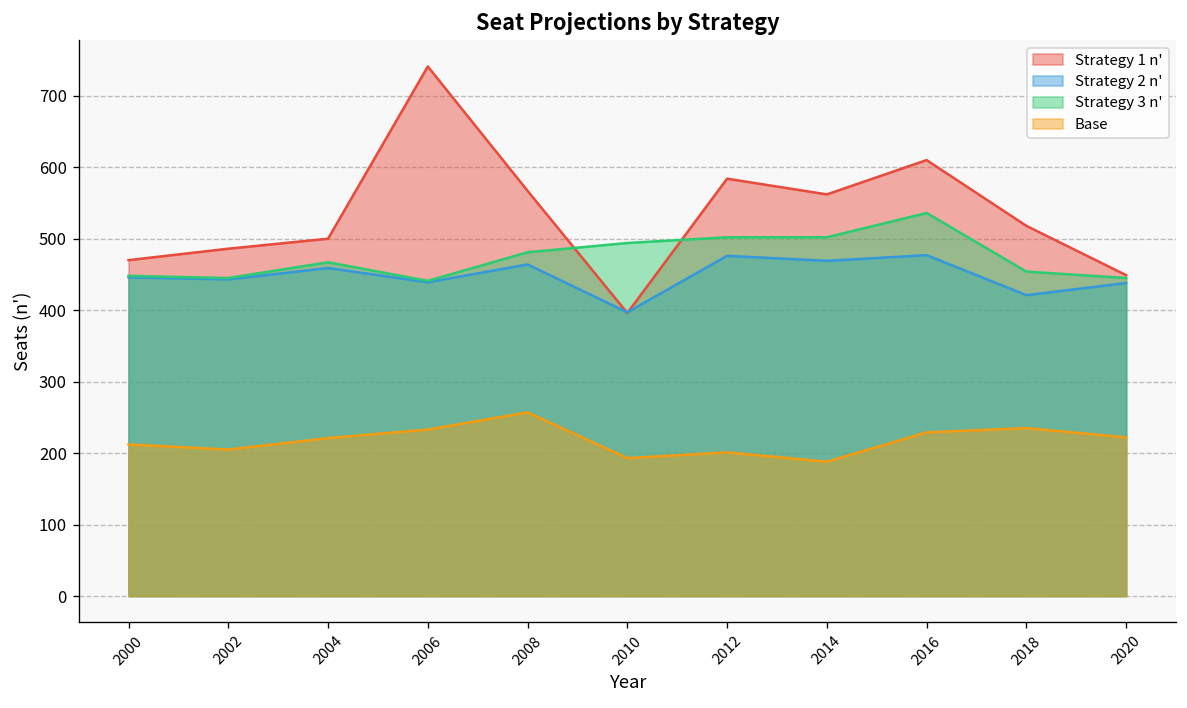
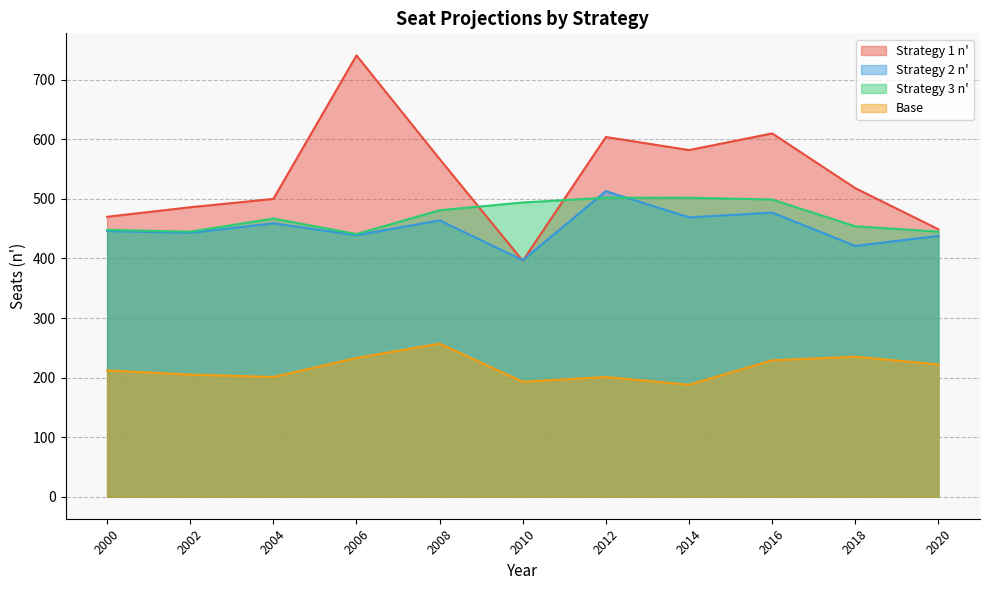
  {
    "Strategy 1 n'": {
      "2000": 470,
      "2002": 490,
      "2004": 500,
      "2006": 740,
      "2008": 570,
-     "2012": 580,
-     "2014": 560,
+     "2012": 600,
+     "2014": 580,
      "2016": 610,
      "2018": 520
    },
    "Strategy 2 n'": {
      "2004": 460,
      "2008": 460,
-     "2012": 480,
+     "2012": 510,
      "2014": 470,
      "2016": 480,
      "2018": 420,
      "2020": 440
    },
    "Strategy 3 n'": {
      "2004": 470,
      "2008": 480,
      "2010": 490,
      "2012": 500,
      "2014": 500,
-     "2016": 540,
+     "2016": 500,
      "2018": 450
    },
    "Base": {
      "2000": 210,
      "2002": 210,
-     "2004": 220,
+     "2004": 200,
      "2006": 230,
      "2008": 260,
      "2010": 190,
      "2012": 200,
      "2014": 190,
      "2016": 230,
      "2018": 240,
      "2020": 220
    }
  }
